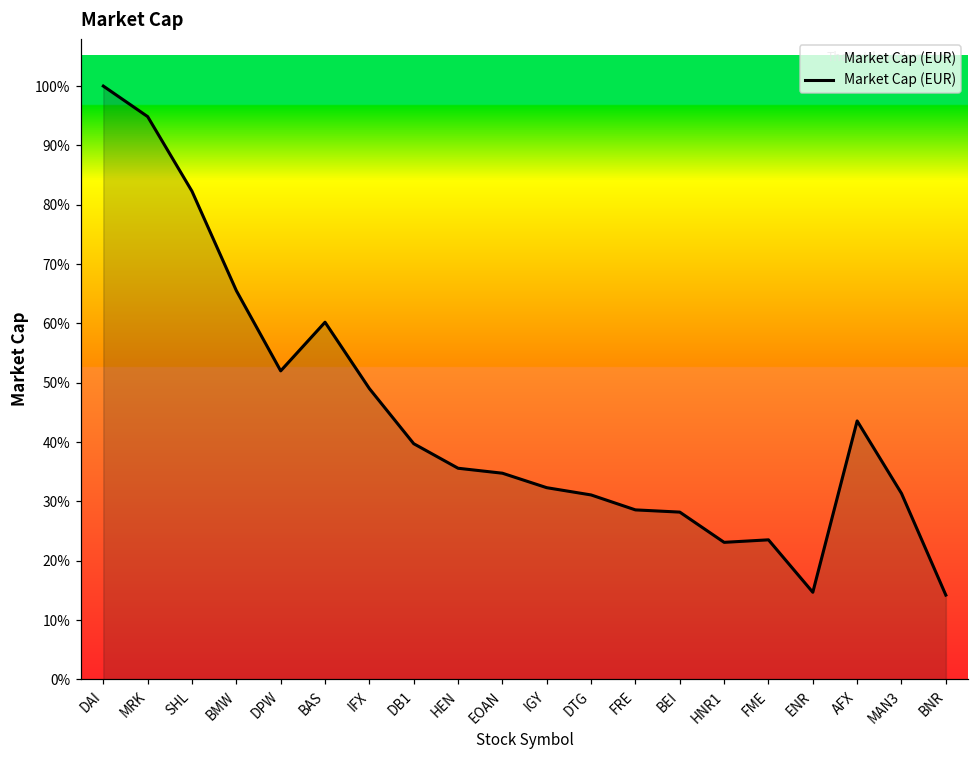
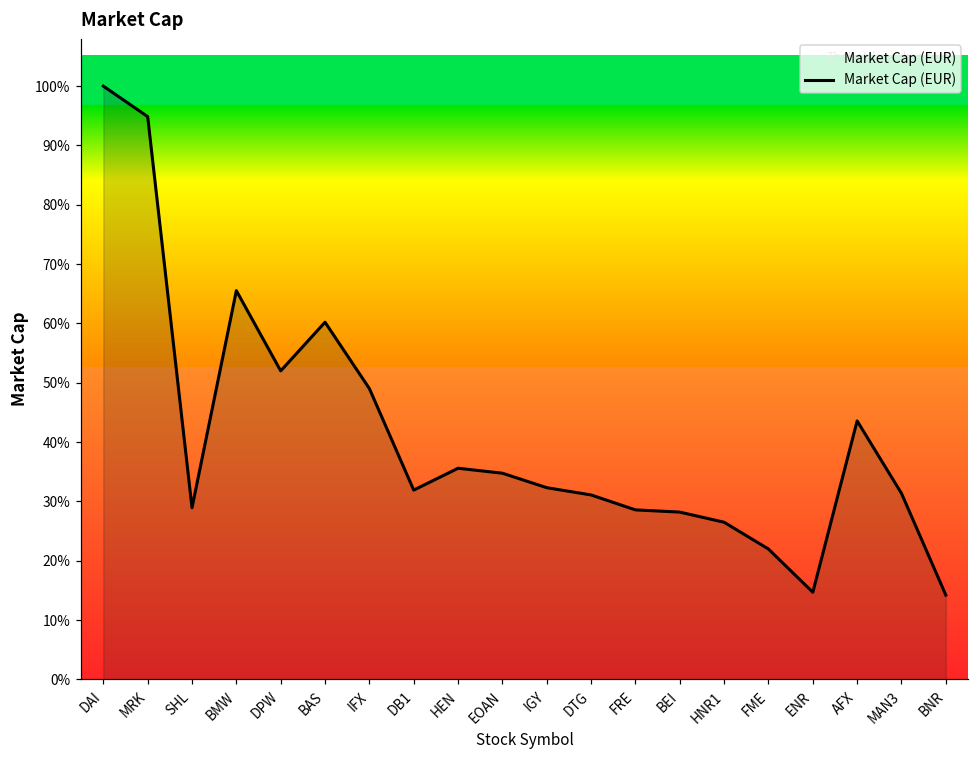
  {
    "DAI": "100%",
    "MRK": "95%",
-   "SHL": "82%",
+   "SHL": "29%",
    "BMW": "66%",
    "DPW": "52%",
    "BAS": "60%",
    "IFX": "49%",
-   "DB1": "40%",
+   "DB1": "32%",
    "HEN": "36%",
    "EOAN": "35%",
    "IGY": "32%",
    "DTG": "31%",
    "FRE": "29%",
    "BEI": "28%",
-   "HNR1": "23%",
-   "FME": "24%",
+   "HNR1": "26%",
+   "FME": "22%",
    "ENR": "15%",
    "AFX": "44%",
    "MAN3": "31%",
    "BNR": "14%"
  }
